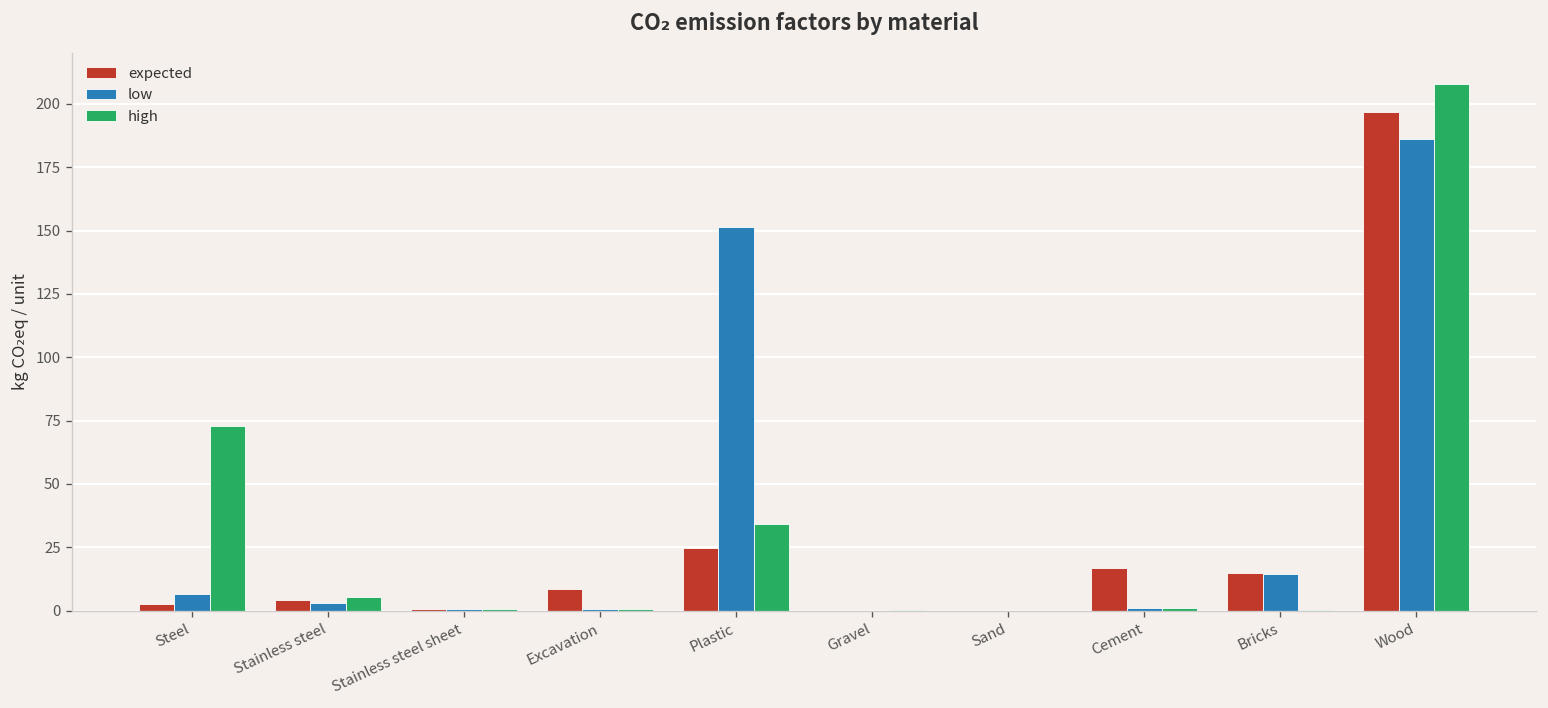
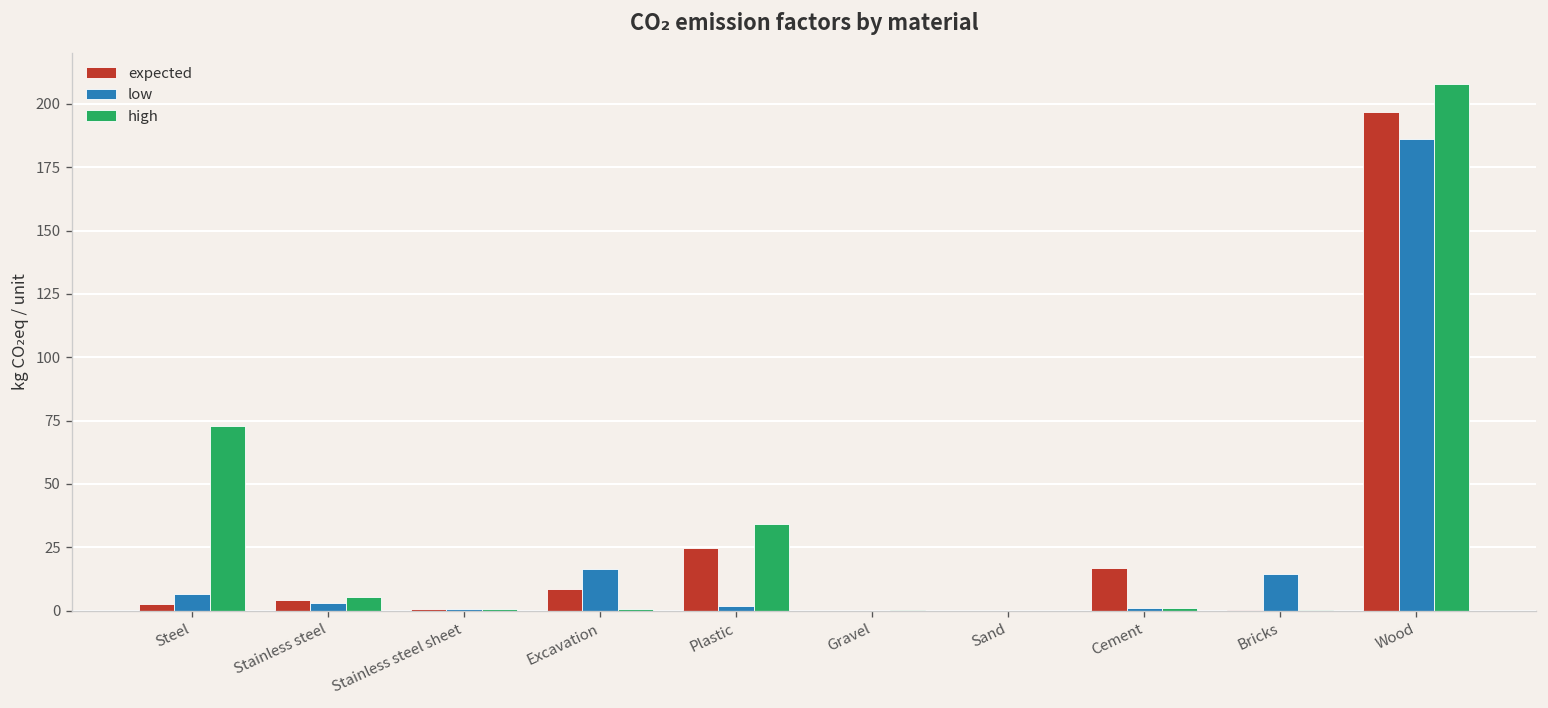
  {
    "expected": {
      "Steel": 3,
      "Stainless steel": 4,
      "Excavation": 8,
      "Plastic": 25,
      "Cement": 17,
-     "Bricks": 15,
+     "Bricks": 0,
      "Wood": 197
    },
    "low": {
      "Steel": 7,
      "Stainless steel": 3,
-     "Excavation": 1,
-     "Plastic": 152,
+     "Excavation": 16,
+     "Plastic": 2,
      "Bricks": 14,
      "Wood": 186
    },
    "high": {
      "Steel": 73,
      "Stainless steel": 6,
      "Plastic": 34,
      "Cement": 1,
      "Wood": 208
    }
  }
